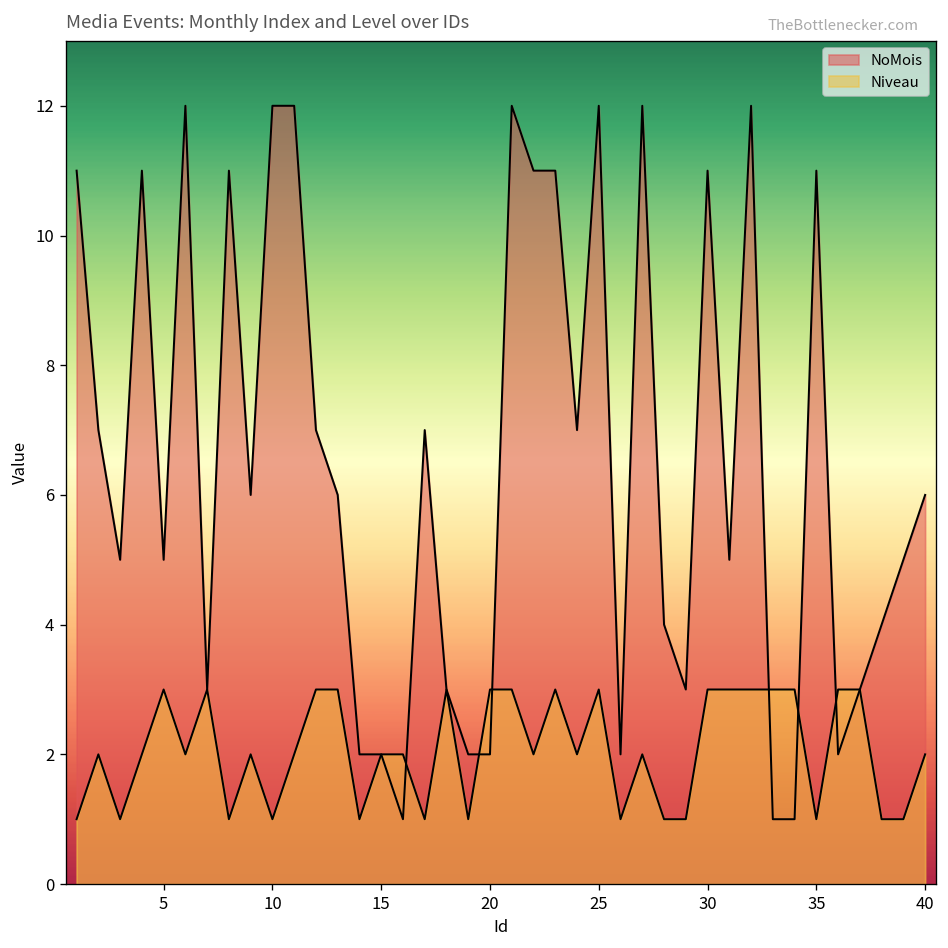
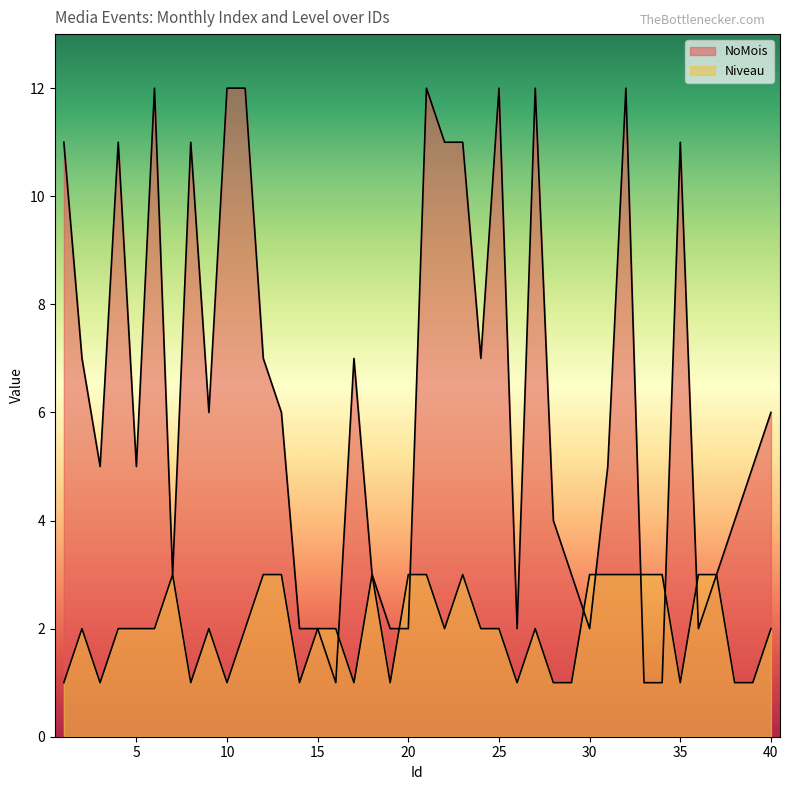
  {
    "NoMois": {
      "5": 5,
      "10": 12,
      "20": 2,
      "25": 12,
-     "30": 11,
+     "30": 2,
      "35": 11,
      "40": 6
    },
    "Niveau": {
-     "5": 3,
+     "5": 2,
      "10": 1,
      "20": 3,
-     "25": 3,
+     "25": 2,
      "30": 3,
      "35": 1,
      "40": 2
    }
  }
